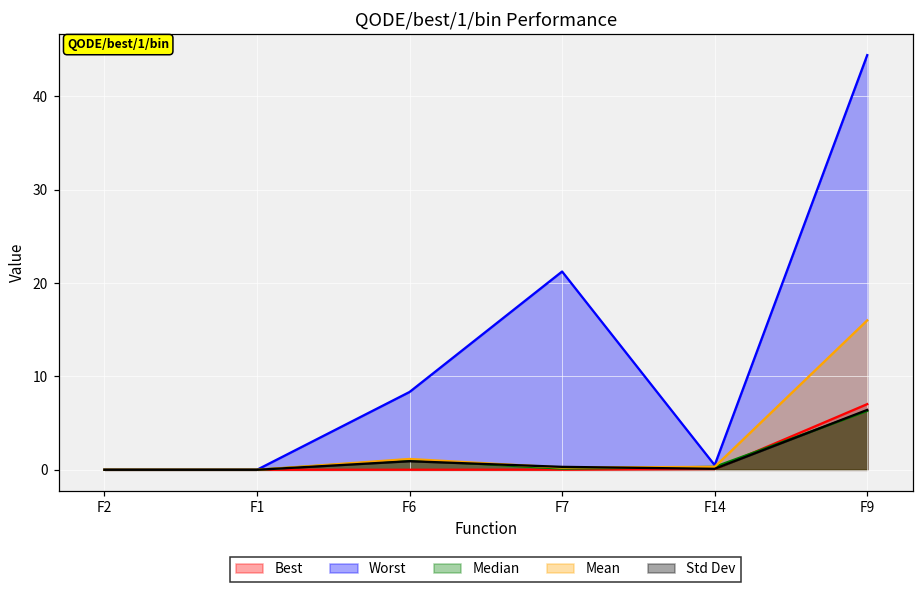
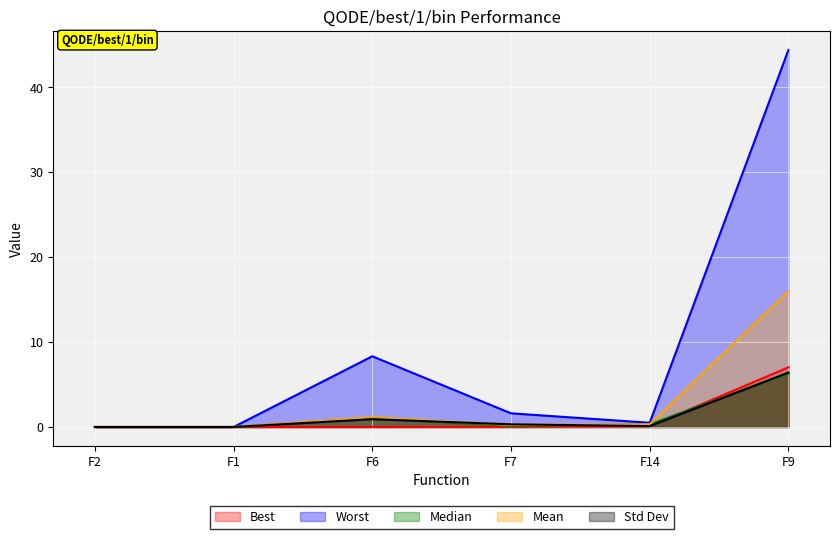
  {
    "Best": {
      "F6": 0,
      "F9": 7
    },
    "Worst": {
      "F6": 8,
-     "F7": 21,
+     "F7": 2,
      "F9": 44
    },
    "Mean": {
      "F9": 16
    }
  }
